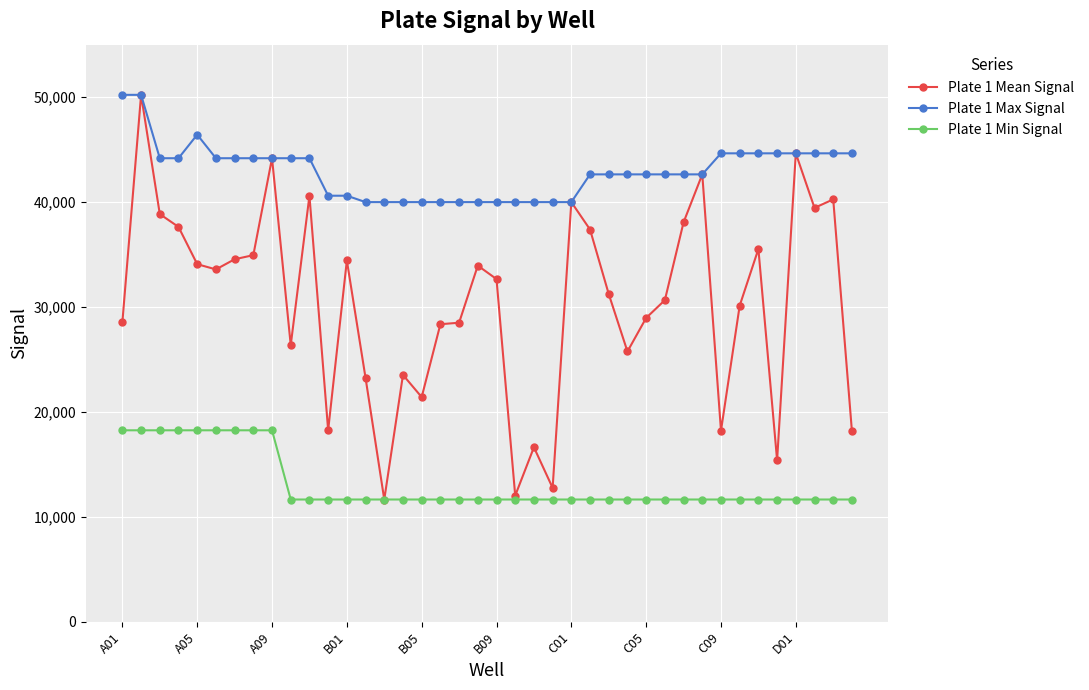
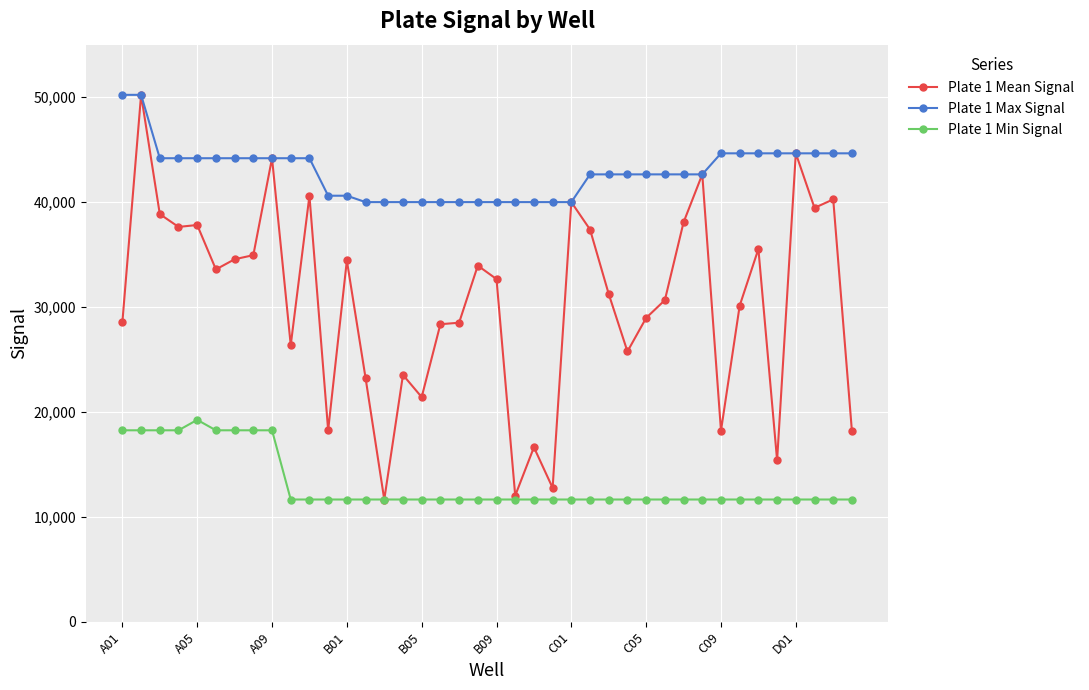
  {
    "Plate 1 Mean Signal": {
      "A01": "28,500",
-     "A05": "34,100",
+     "A05": "37,800",
      "B01": "34,400",
      "B05": "21,400",
      "B09": "32,700",
      "C05": "28,900",
      "C09": "18,200"
    },
    "Plate 1 Max Signal": {
      "A01": "50,200",
-     "A05": "46,400",
+     "A05": "44,200",
      "B01": "40,600",
      "B05": "40,000",
      "B09": "40,000",
      "C05": "42,600",
      "C09": "44,600"
    },
    "Plate 1 Min Signal": {
      "A01": "18,200",
-     "A05": "18,200",
+     "A05": "19,200",
      "A09": "18,200",
      "B01": "11,600",
      "B05": "11,600",
      "B09": "11,600",
      "C01": "11,600",
      "C05": "11,600",
      "C09": "11,600",
      "D01": "11,600"
    }
  }
